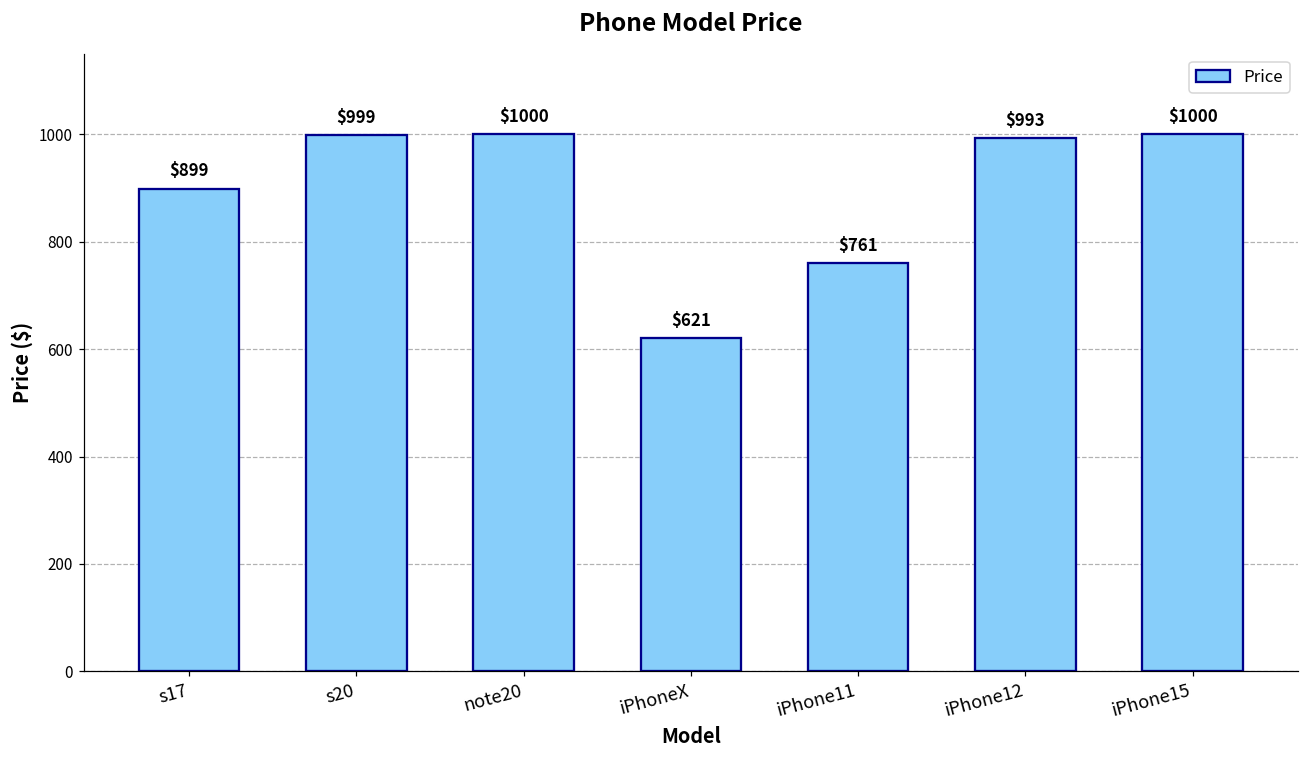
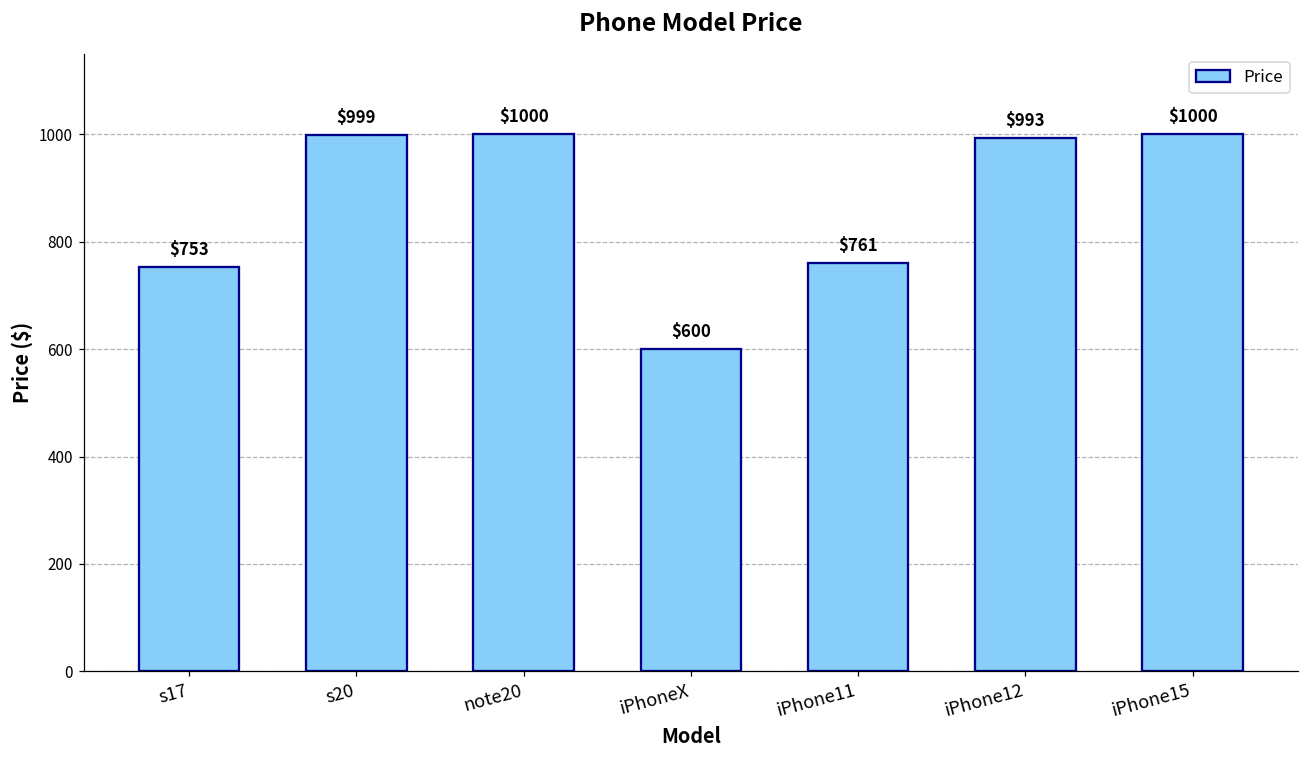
  {
-   "s17": "$899",
+   "s17": "$753",
    "s20": "$999",
    "note20": "$1000",
-   "iPhoneX": "$621",
+   "iPhoneX": "$600",
    "iPhone11": "$761",
    "iPhone12": "$993",
    "iPhone15": "$1000"
  }
